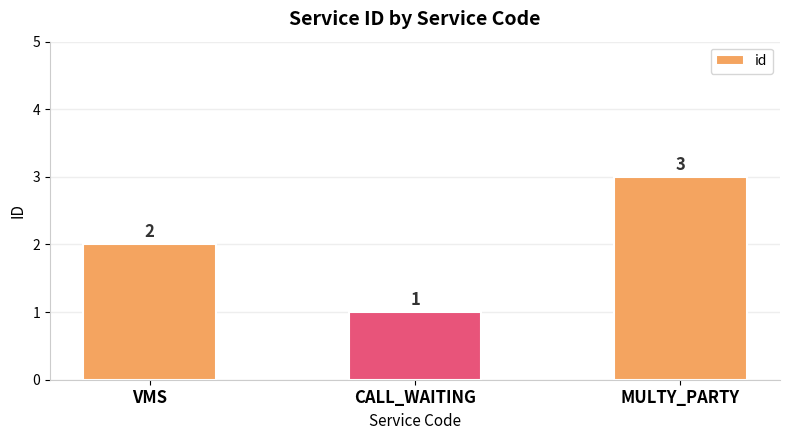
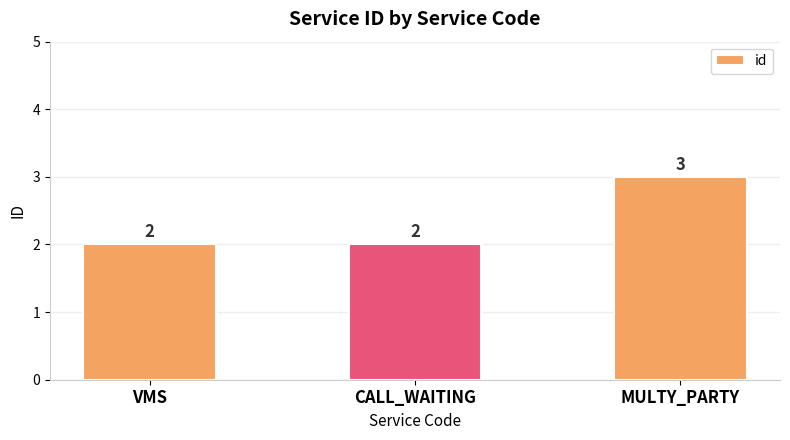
  {
    "VMS": 2,
-   "CALL_WAITING": 1,
+   "CALL_WAITING": 2,
    "MULTY_PARTY": 3
  }
